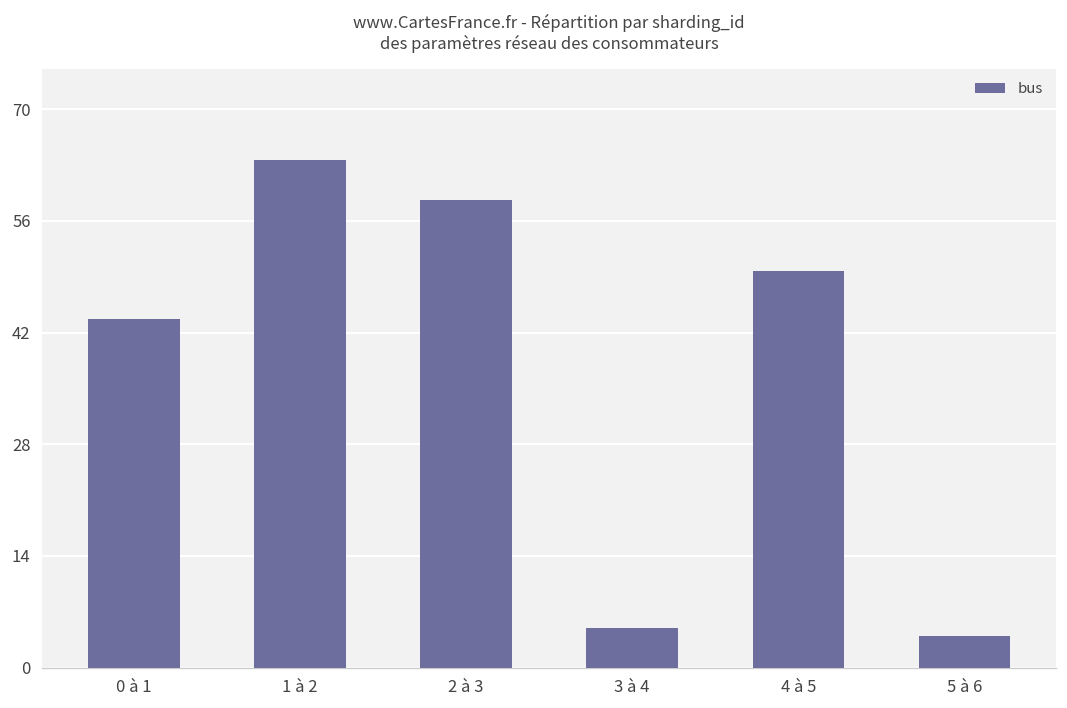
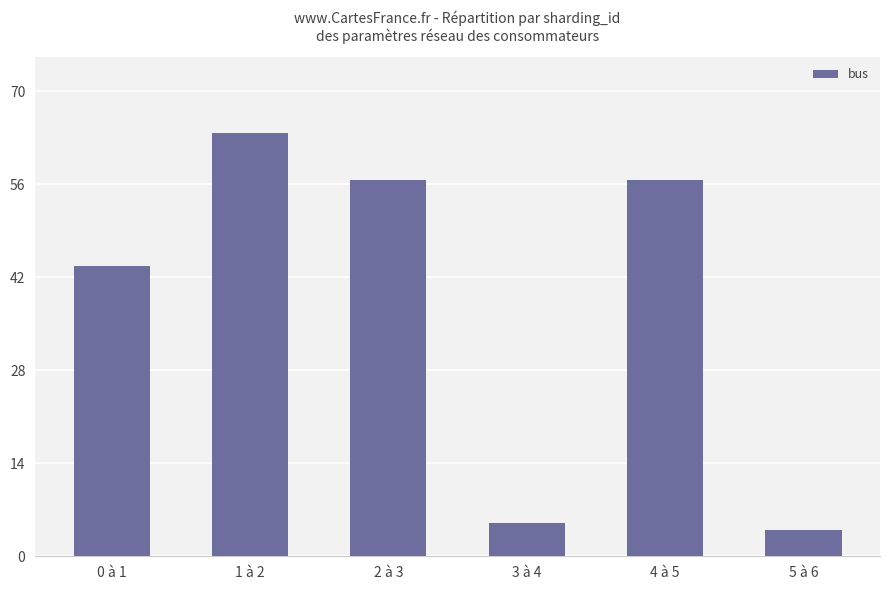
  {
    "0 à 1": 44,
    "1 à 2": 64,
-   "2 à 3": 59,
+   "2 à 3": 57,
    "3 à 4": 5,
-   "4 à 5": 50,
+   "4 à 5": 57,
    "5 à 6": 4
  }
